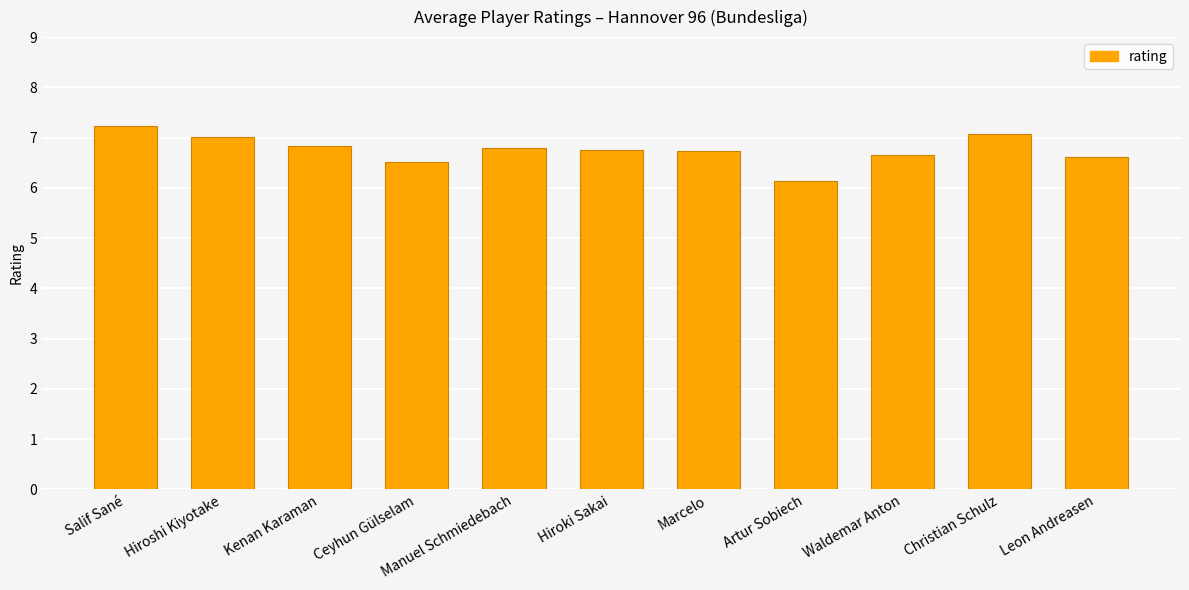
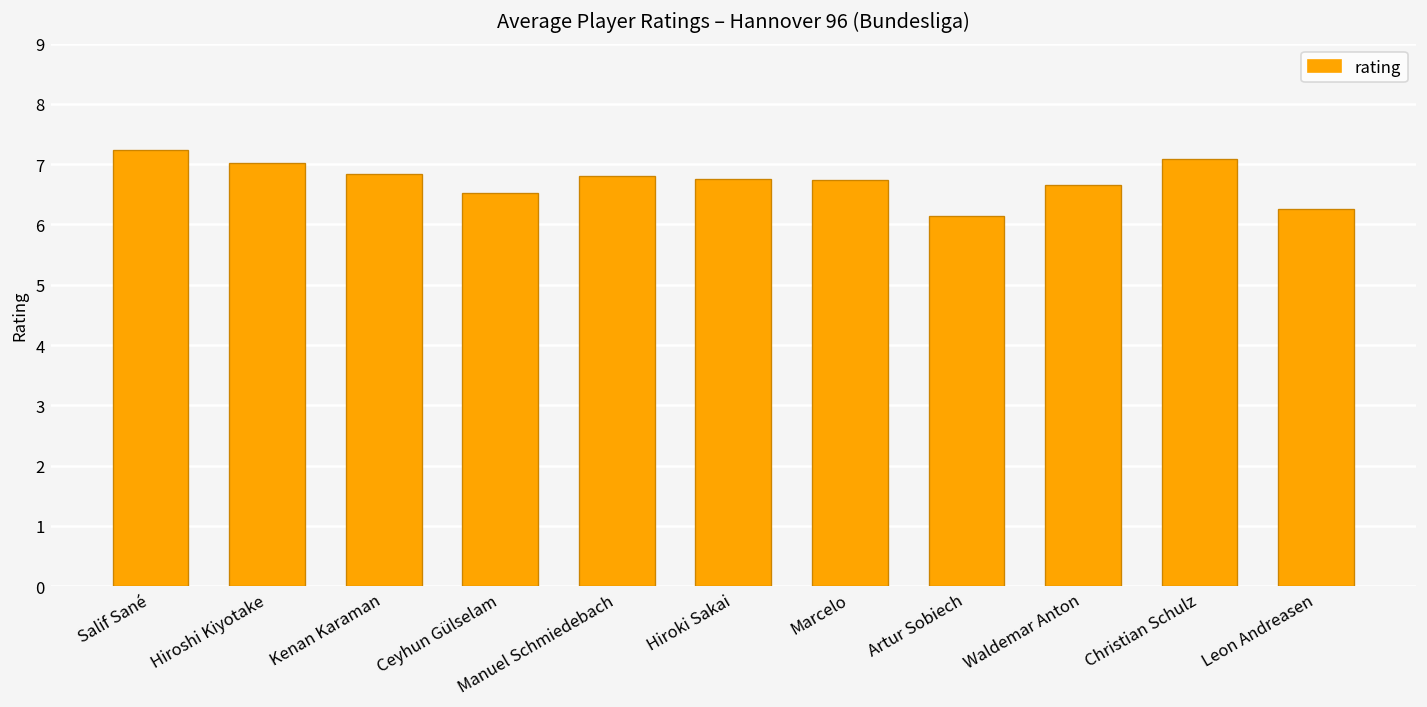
  {
    "Salif Sané": 7.2,
    "Hiroshi Kiyotake": 7.0,
    "Kenan Karaman": 6.8,
    "Ceyhun Gülselam": 6.5,
    "Manuel Schmiedebach": 6.8,
    "Hiroki Sakai": 6.8,
    "Marcelo": 6.7,
    "Artur Sobiech": 6.1,
    "Waldemar Anton": 6.7,
    "Christian Schulz": 7.1,
-   "Leon Andreasen": 6.6
+   "Leon Andreasen": 6.3
  }
